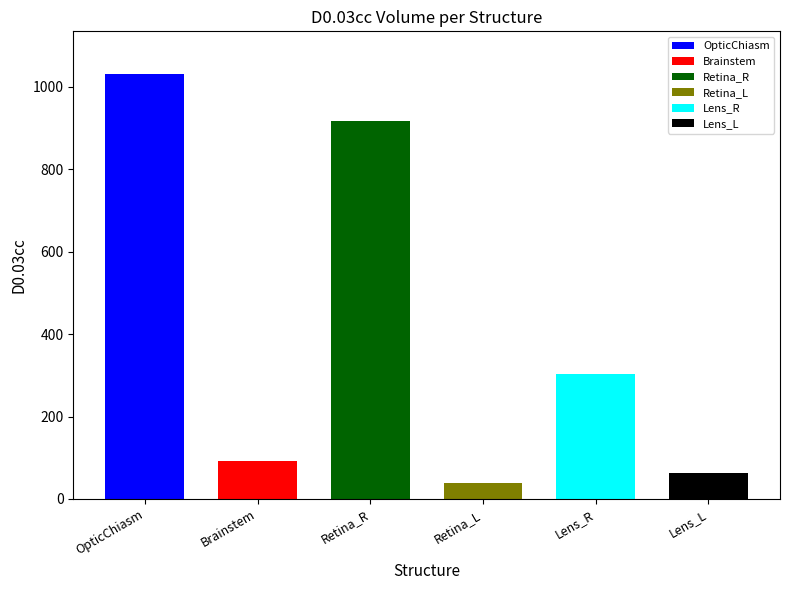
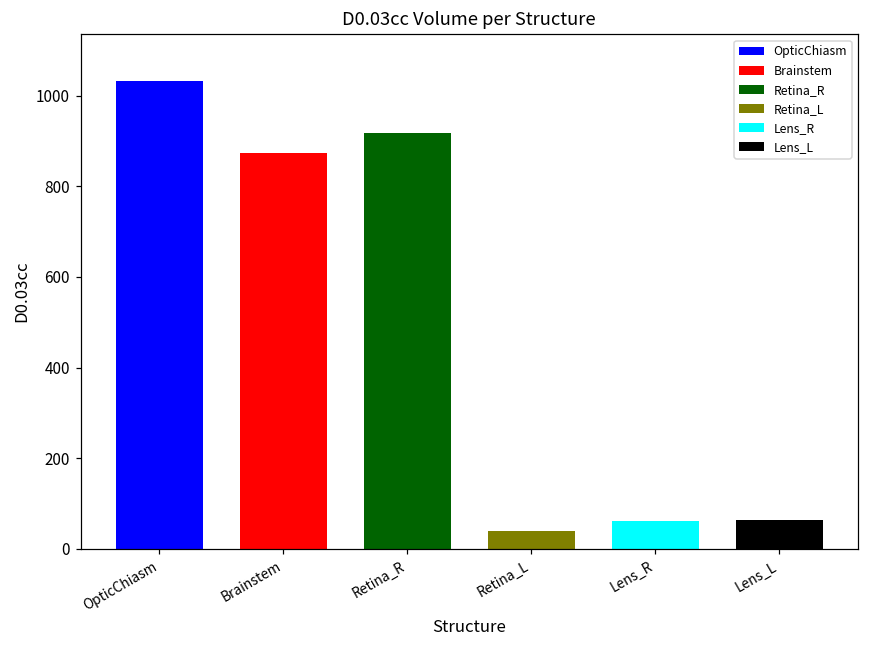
  {
    "OpticChiasm": 1030,
-   "Brainstem": 90,
+   "Brainstem": 870,
    "Retina_R": 920,
    "Retina_L": 40,
-   "Lens_R": 300,
+   "Lens_R": 60,
    "Lens_L": 60
  }
